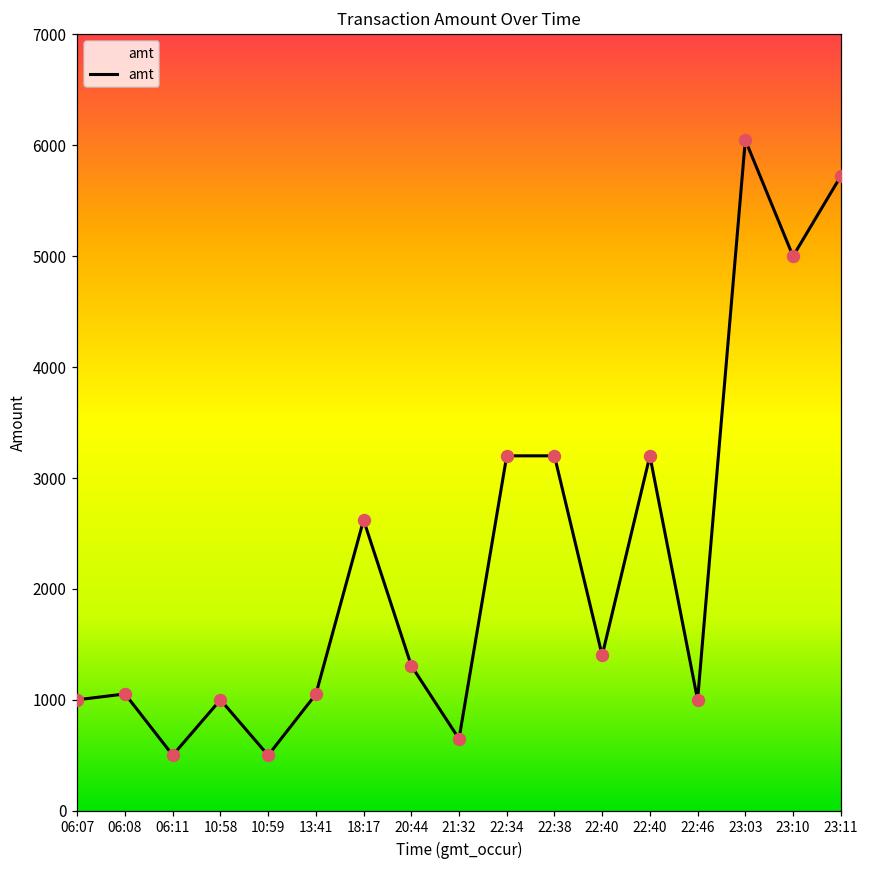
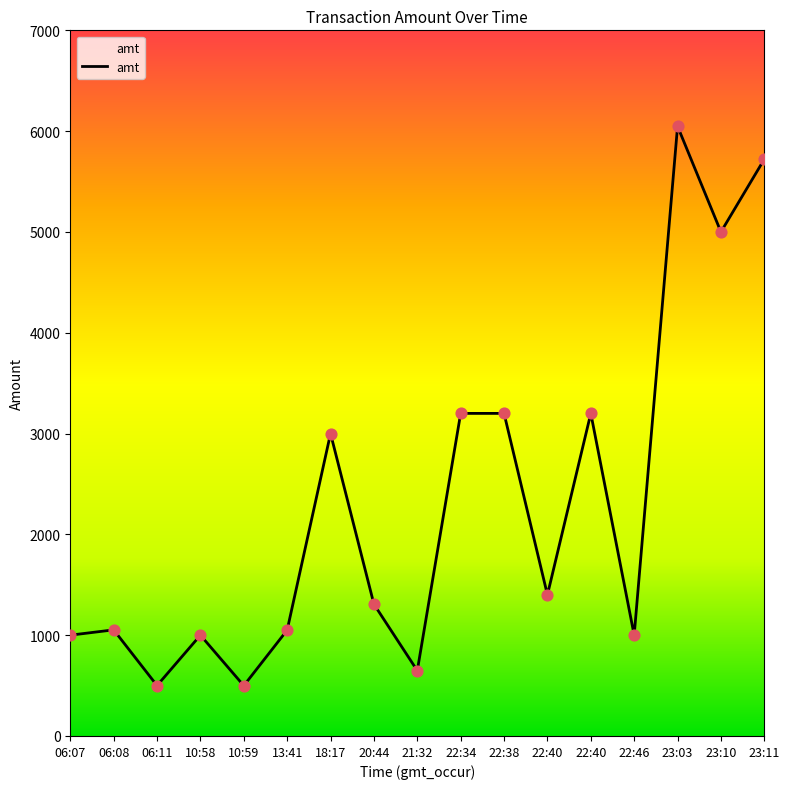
  {
    "06:07": 1000,
    "06:08": 1050,
    "06:11": 500,
    "10:58": 1000,
    "10:59": 500,
    "13:41": 1050,
-   "18:17": 2620,
+   "18:17": 3000,
    "20:44": 1310,
    "21:32": 650,
    "22:34": 3200,
    "22:38": 3200,
    "22:46": 1000,
    "23:03": 6050,
    "23:10": 5000,
    "23:11": 5720
  }
